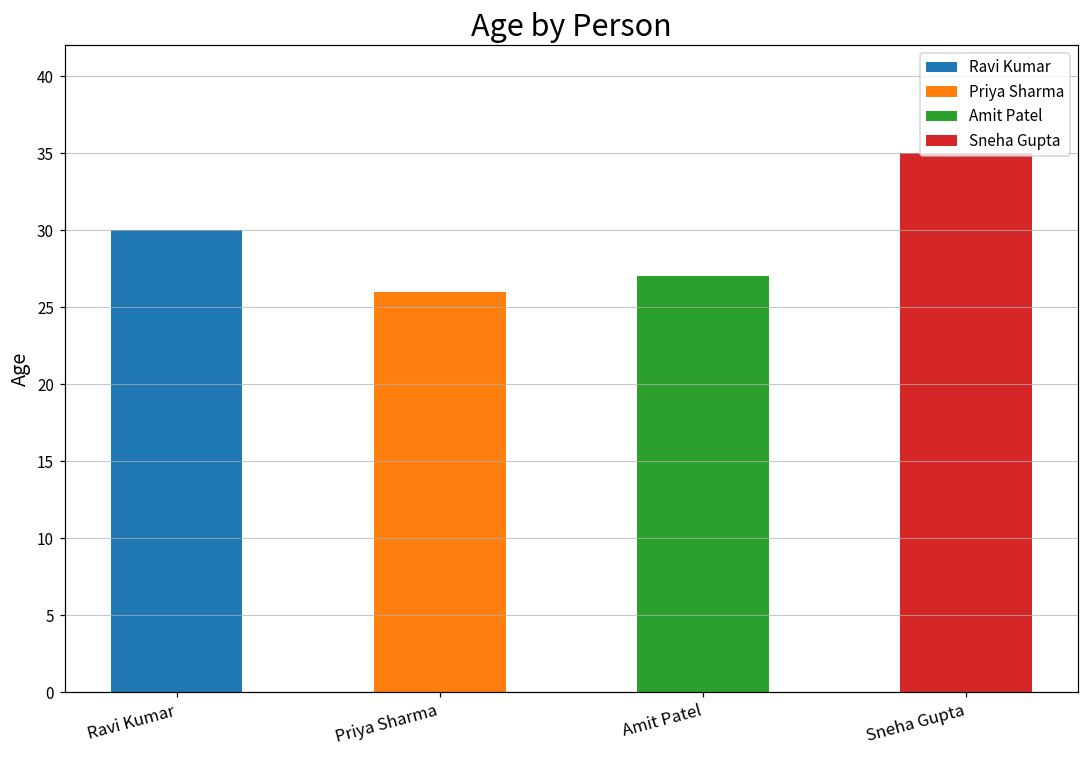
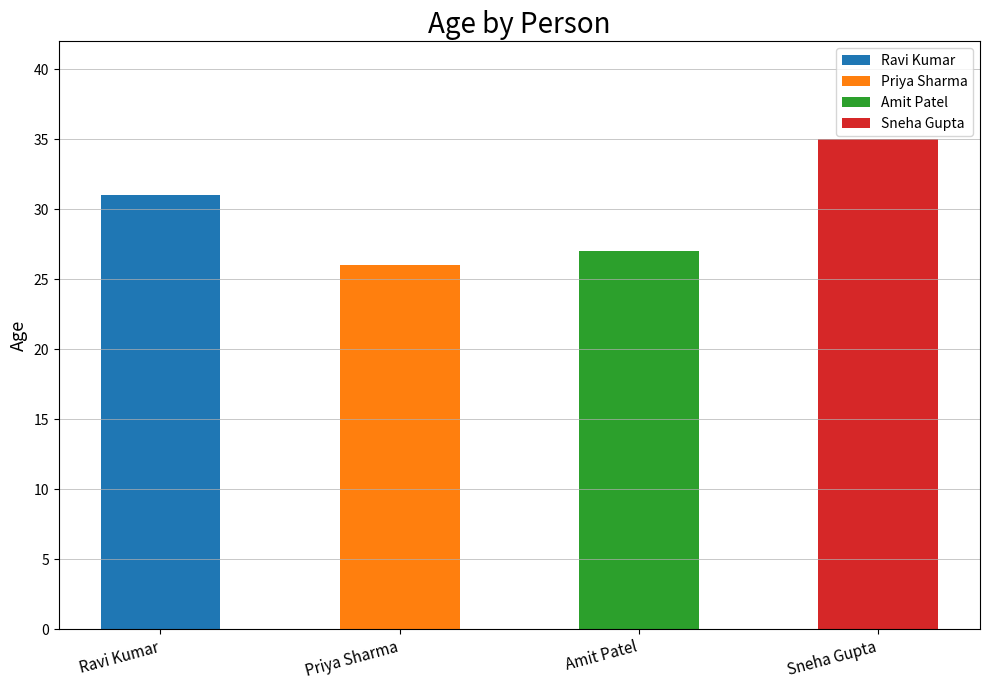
  {
-   "Ravi Kumar": 30,
+   "Ravi Kumar": 31,
    "Priya Sharma": 26,
    "Amit Patel": 27,
    "Sneha Gupta": 35
  }
